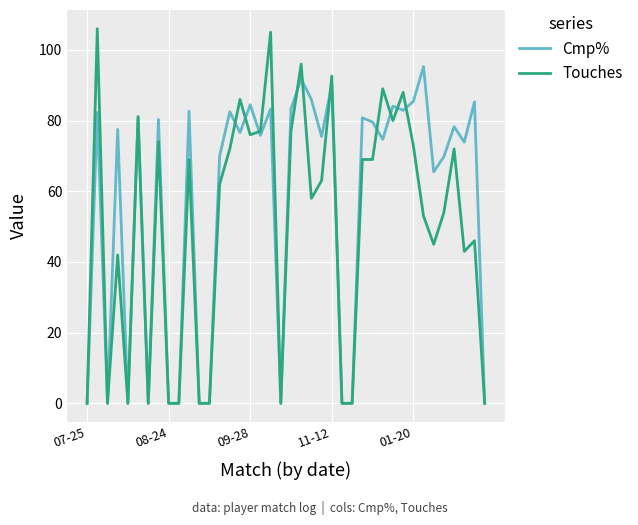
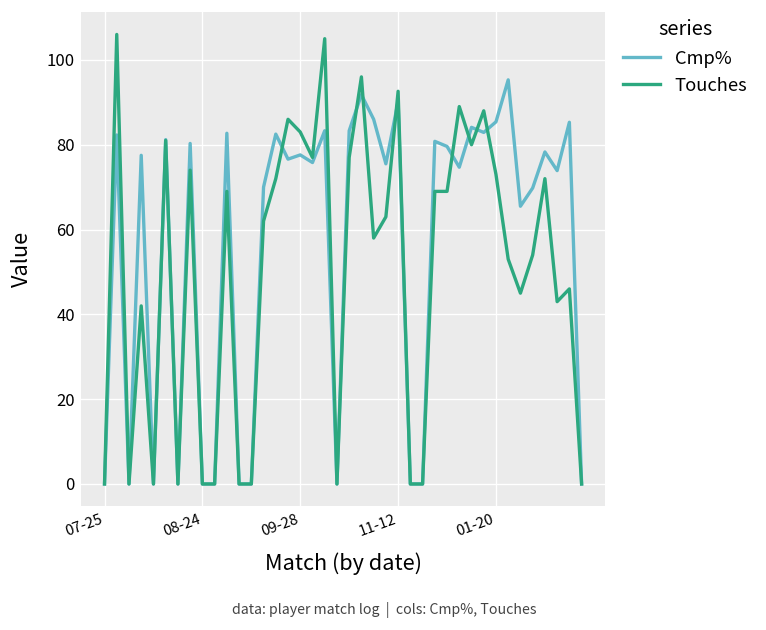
  {
    "Cmp%": {
-     "09-28": 85,
+     "09-28": 78,
      "11-12": 90,
      "01-20": 85
    },
    "Touches": {
-     "09-28": 76,
+     "09-28": 83,
      "11-12": 93,
      "01-20": 73
    }
  }
